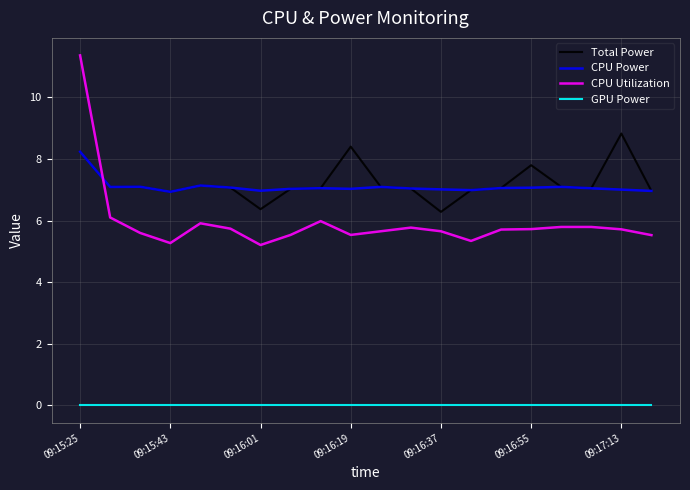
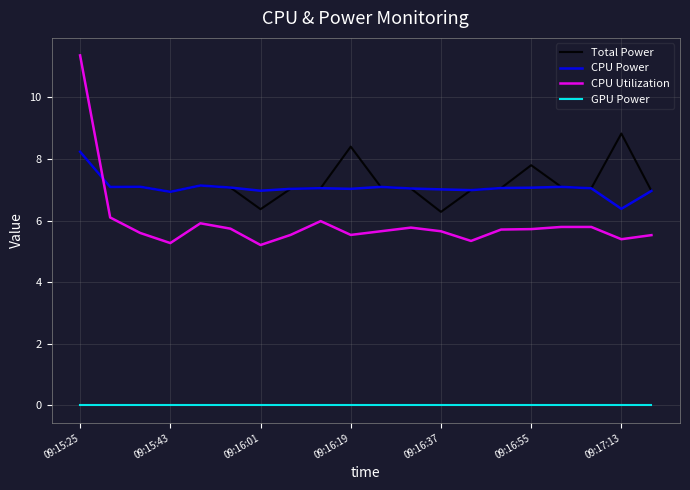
  {
    "Total Power": {
      "09:16:01": 6.4,
      "09:16:19": 8.4,
      "09:16:37": 6.3,
      "09:16:55": 7.8,
      "09:17:13": 8.8
    },
    "CPU Power": {
      "09:16:01": 7.0,
      "09:16:19": 7.0,
      "09:16:37": 7.0,
      "09:16:55": 7.1,
-     "09:17:13": 7.0
+     "09:17:13": 6.4
    },
    "CPU Utilization": {
      "09:15:25": 11.4,
      "09:15:43": 5.3,
      "09:16:01": 5.2,
      "09:16:19": 5.5,
      "09:16:37": 5.7,
      "09:16:55": 5.7,
-     "09:17:13": 5.7
+     "09:17:13": 5.4
    },
    "GPU Power": {
      "09:15:25": 0.0,
      "09:15:43": 0.0,
      "09:16:01": 0.0,
      "09:16:19": 0.0,
      "09:16:37": 0.0,
      "09:16:55": 0.0,
      "09:17:13": 0.0
    }
  }
